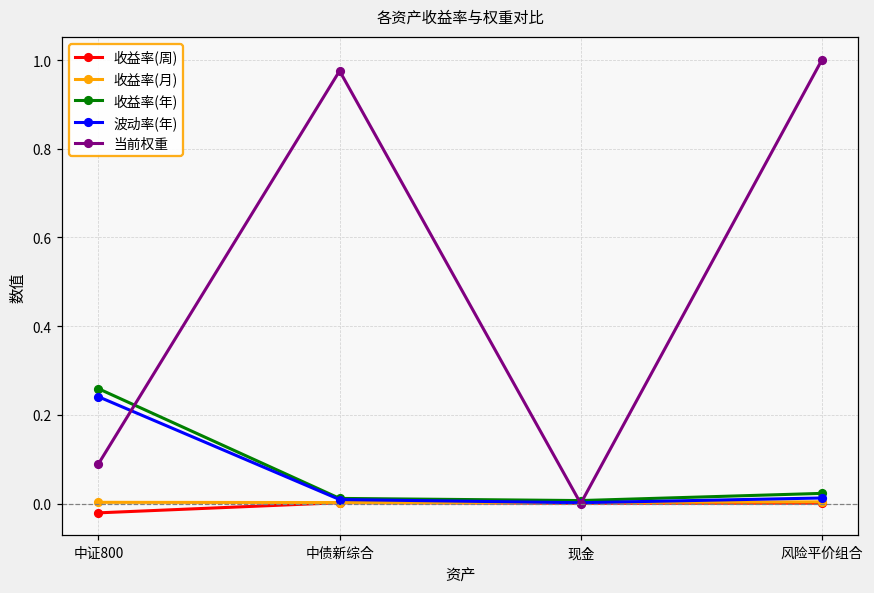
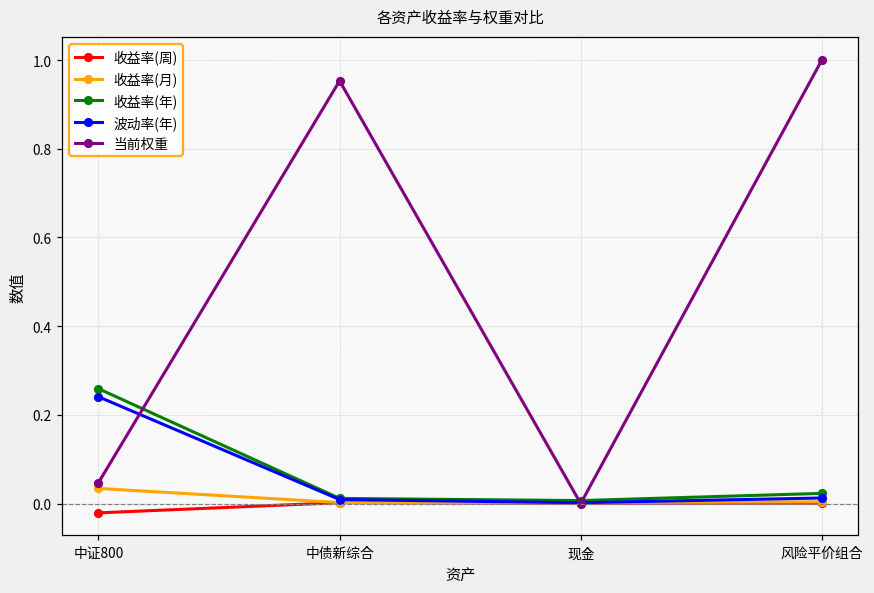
  {
    "收益率(周)": {
      "中证800": -0.02
    },
    "收益率(月)": {
-     "中证800": 0.00
+     "中证800": 0.03
    },
    "收益率(年)": {
      "中证800": 0.26,
      "风险平价组合": 0.02
    },
    "波动率(年)": {
      "中证800": 0.24,
      "风险平价组合": 0.01
    },
    "当前权重": {
-     "中证800": 0.09,
-     "中债新综合": 0.98,
+     "中证800": 0.05,
+     "中债新综合": 0.95,
      "风险平价组合": 1.00
    }
  }
